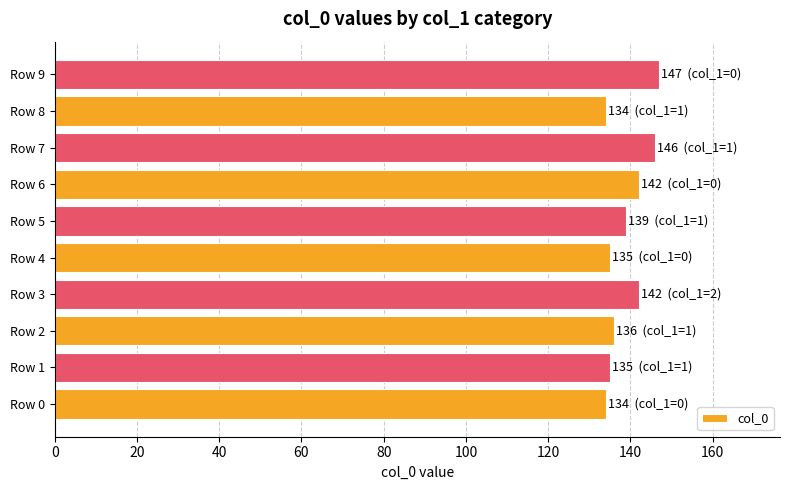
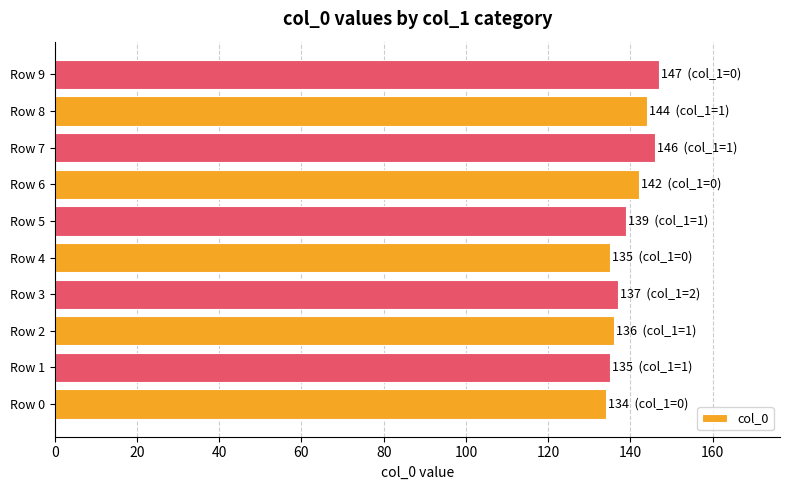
  {
    "Row 9": 147,
-   "Row 8": 134,
+   "Row 8": 144,
    "Row 7": 146,
    "Row 6": 142,
    "Row 5": 139,
    "Row 4": 135,
-   "Row 3": 142,
+   "Row 3": 137,
    "Row 2": 136,
    "Row 1": 135,
    "Row 0": 134
  }
